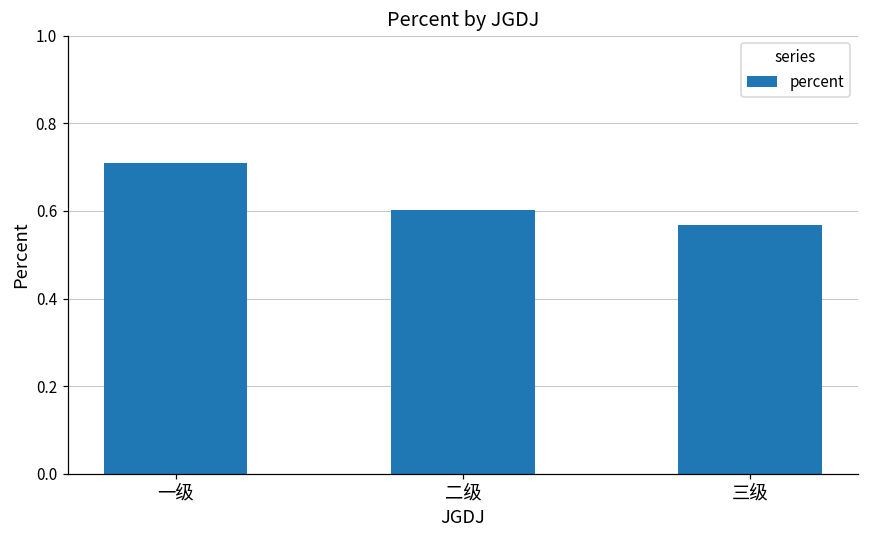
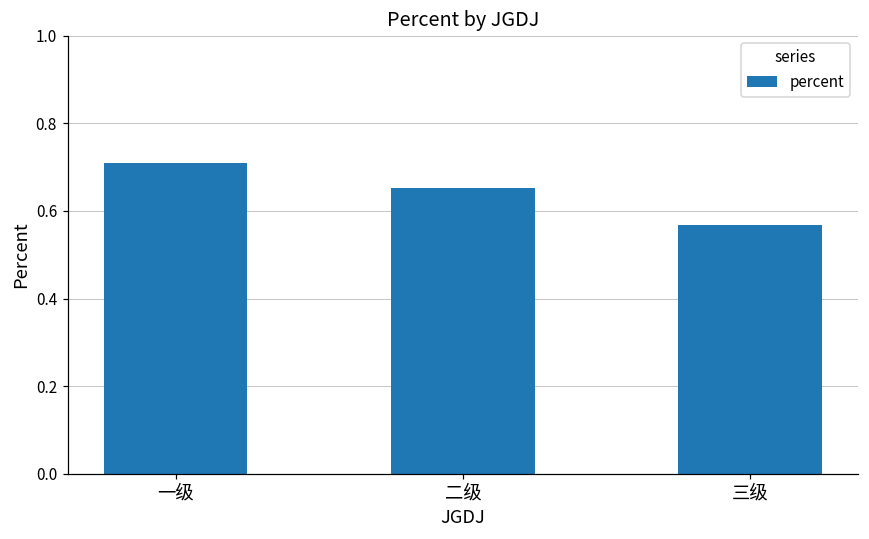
  {
    "一级": 0.71,
-   "二级": 0.60,
+   "二级": 0.65,
    "三级": 0.57
  }
